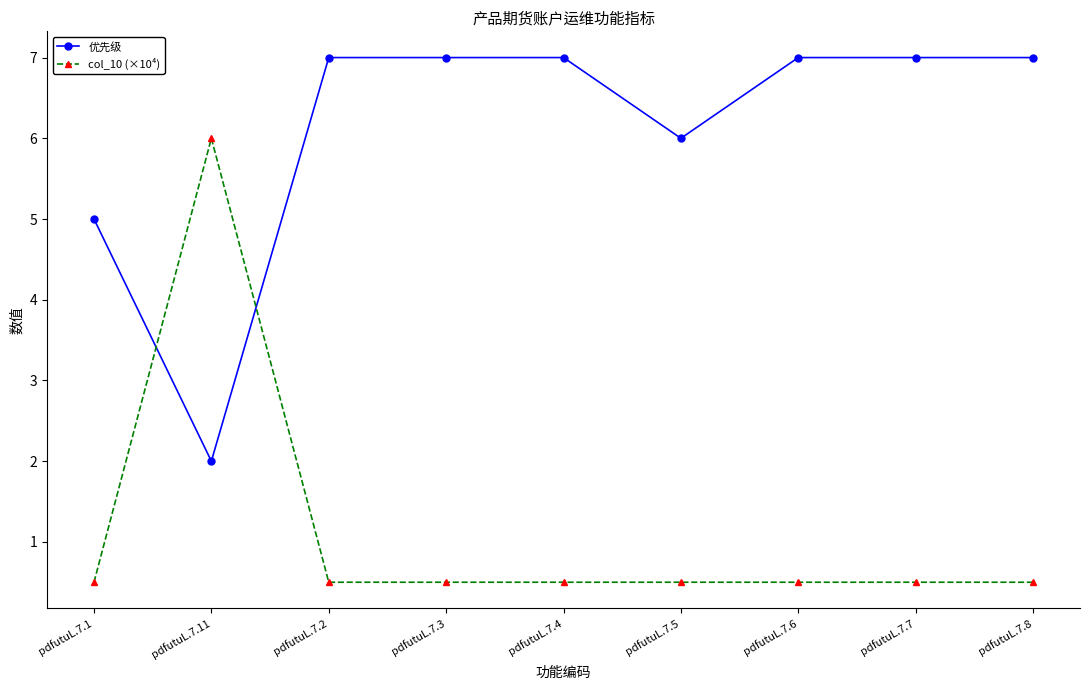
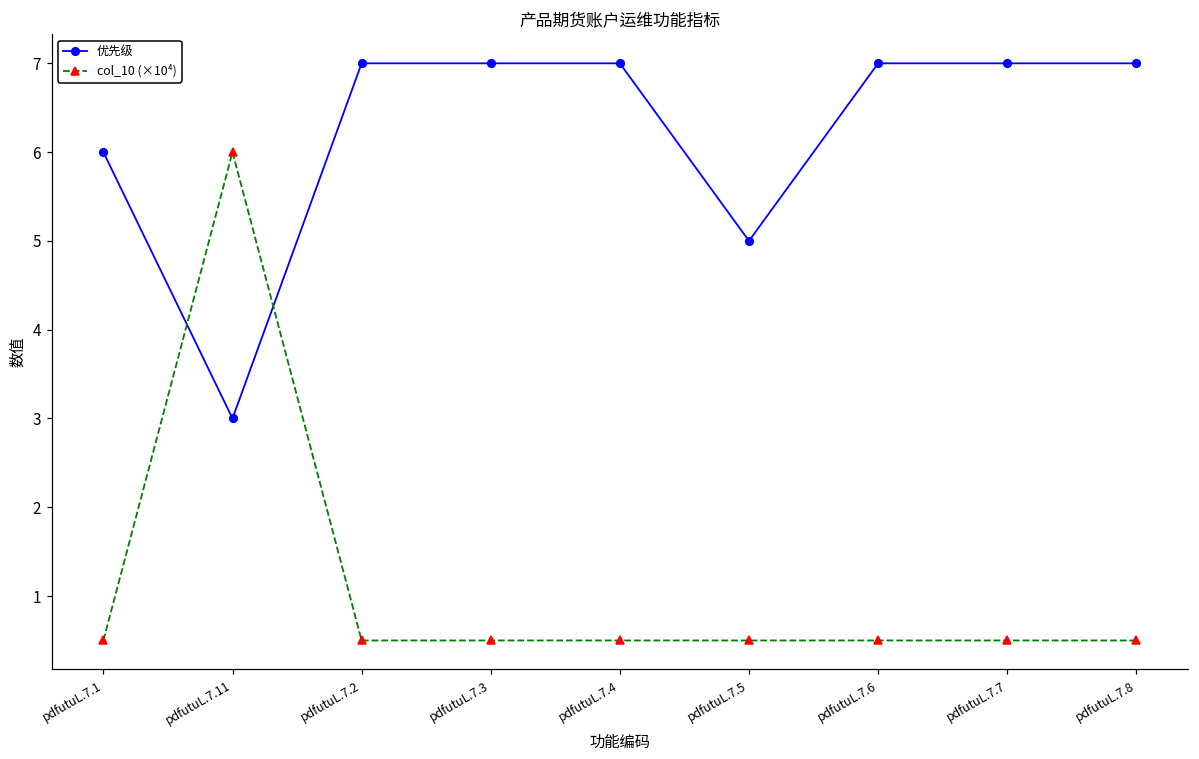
  {
    "优先级": {
-     "pdfutuL.7.1": 5,
-     "pdfutuL.7.11": 2,
+     "pdfutuL.7.1": 6,
+     "pdfutuL.7.11": 3,
      "pdfutuL.7.2": 7,
      "pdfutuL.7.3": 7,
      "pdfutuL.7.4": 7,
-     "pdfutuL.7.5": 6,
+     "pdfutuL.7.5": 5,
      "pdfutuL.7.6": 7,
      "pdfutuL.7.7": 7,
      "pdfutuL.7.8": 7
    },
    "col_10 (×10⁴)": {
      "pdfutuL.7.1": 0.5,
      "pdfutuL.7.11": 6,
      "pdfutuL.7.2": 0.5,
      "pdfutuL.7.3": 0.5,
      "pdfutuL.7.4": 0.5,
      "pdfutuL.7.5": 0.5,
      "pdfutuL.7.6": 0.5,
      "pdfutuL.7.7": 0.5,
      "pdfutuL.7.8": 0.5
    }
  }
